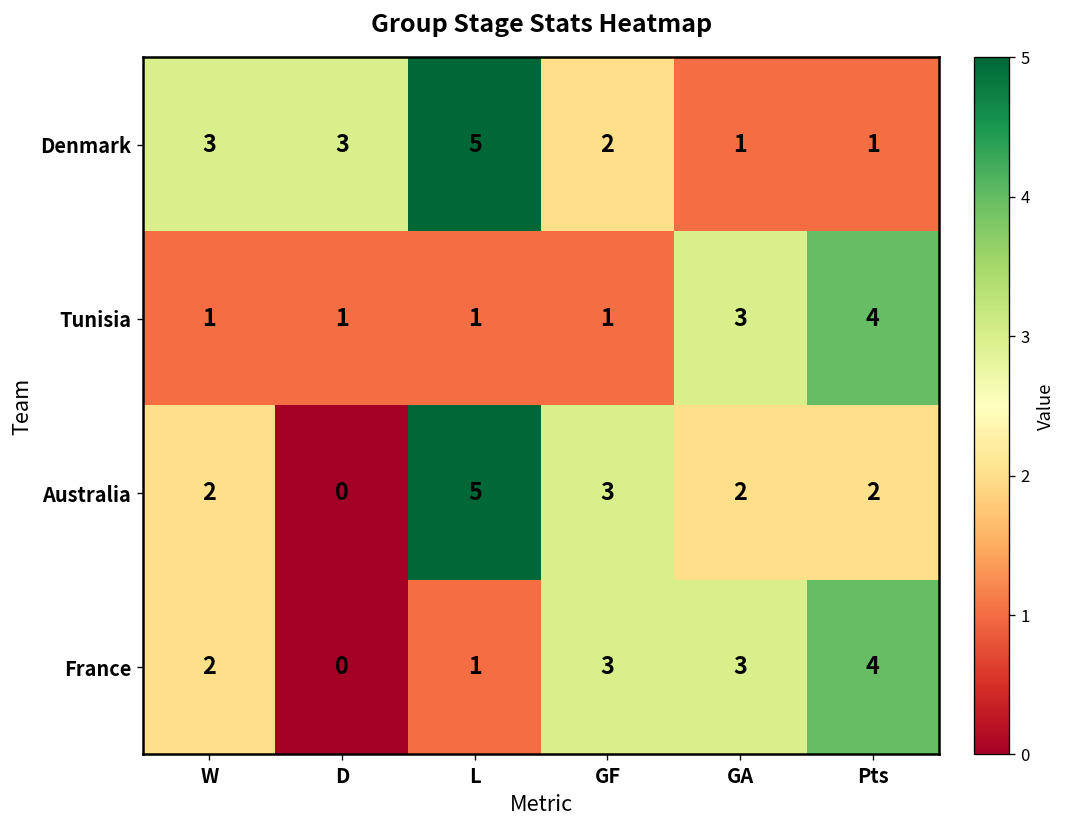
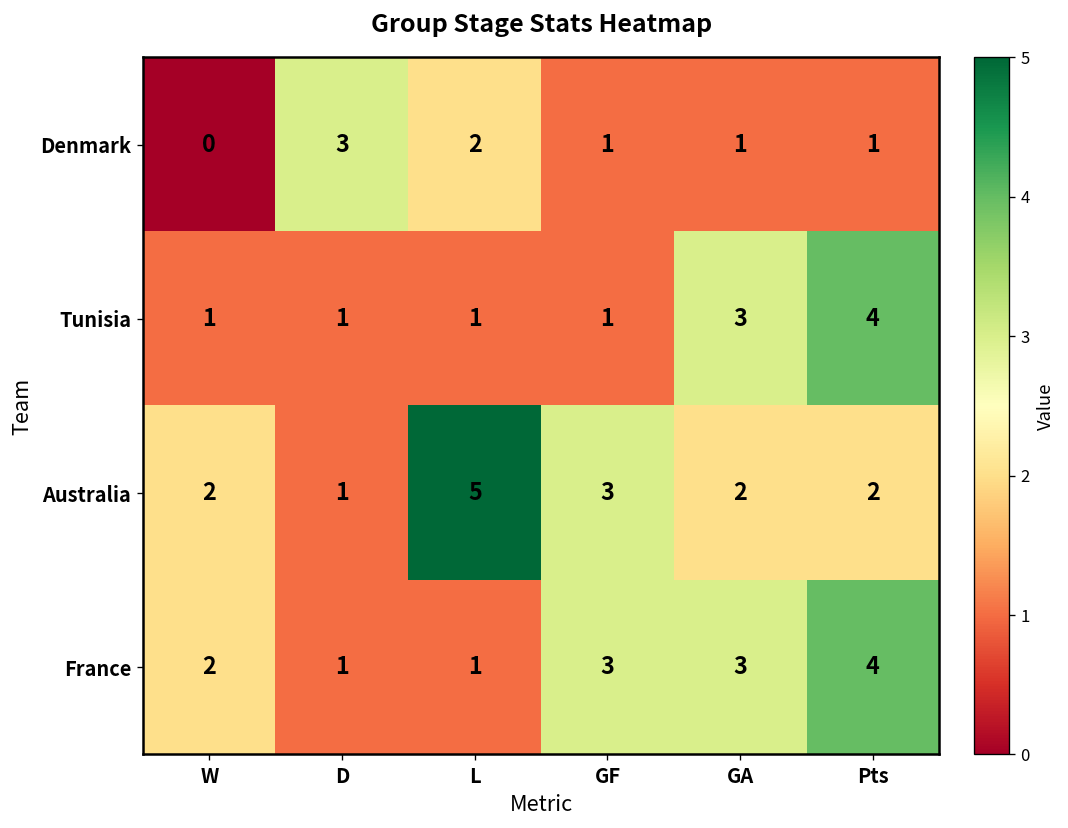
  {
    "Denmark": {
-     "W": 3,
+     "W": 0,
      "D": 3,
-     "L": 5,
-     "GF": 2,
+     "L": 2,
+     "GF": 1,
      "GA": 1,
      "Pts": 1
    },
    "Tunisia": {
      "W": 1,
      "D": 1,
      "L": 1,
      "GF": 1,
      "GA": 3,
      "Pts": 4
    },
    "Australia": {
      "W": 2,
-     "D": 0,
+     "D": 1,
      "L": 5,
      "GF": 3,
      "GA": 2,
      "Pts": 2
    },
    "France": {
      "W": 2,
-     "D": 0,
+     "D": 1,
      "L": 1,
      "GF": 3,
      "GA": 3,
      "Pts": 4
    }
  }
